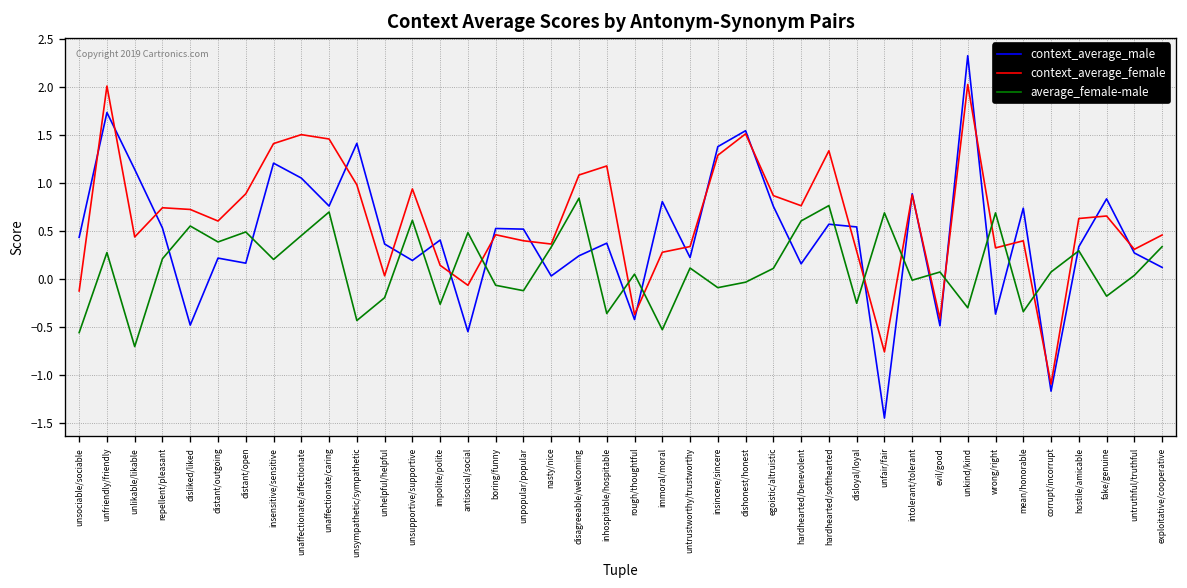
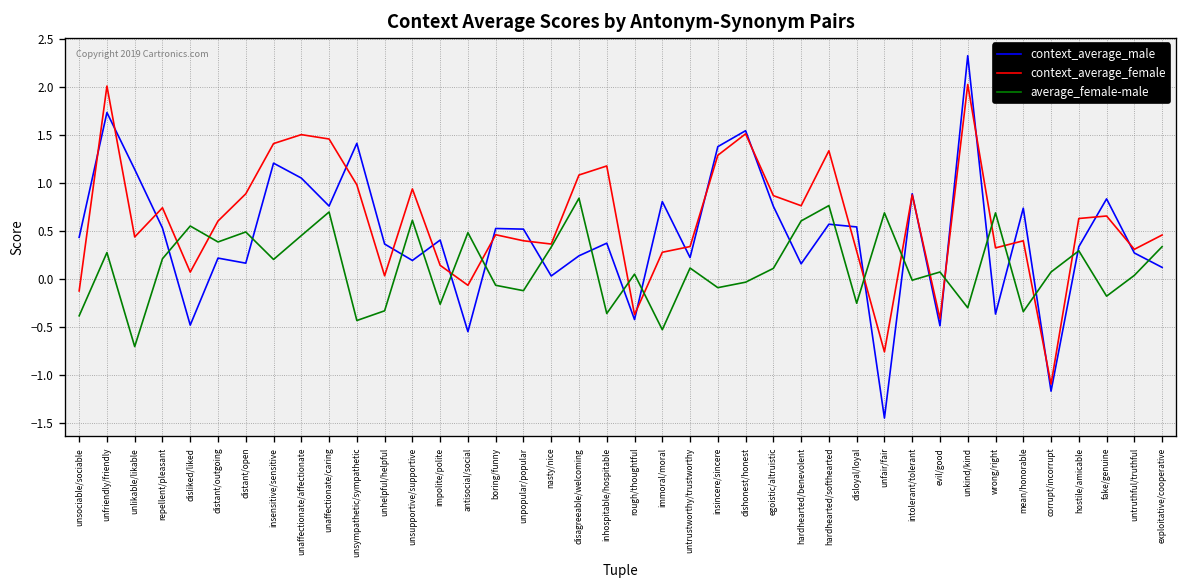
  {
    "context_average_male": {
      "unsociable/sociable": 0.4,
      "unfriendly/friendly": 1.7,
      "unlikable/likable": 1.1,
      "repellent/pleasant": 0.5,
      "disliked/liked": -0.5,
      "distant/outgoing": 0.2,
      "distant/open": 0.2,
      "insensitive/sensitive": 1.2,
      "unaffectionate/affectionate": 1.1,
      "unaffectionate/caring": 0.8,
      "unsympathetic/sympathetic": 1.4,
      "unhelpful/helpful": 0.4,
      "unsupportive/supportive": 0.2,
      "impolite/polite": 0.4,
      "antisocial/social": -0.5,
      "boring/funny": 0.5,
      "unpopular/popular": 0.5,
      "nasty/nice": 0.0,
      "disagreeable/welcoming": 0.2,
      "inhospitable/hospitable": 0.4,
      "rough/thoughtful": -0.4,
      "immoral/moral": 0.8,
      "untrustworthy/trustworthy": 0.2,
      "insincere/sincere": 1.4,
      "dishonest/honest": 1.5,
      "egoistic/altruistic": 0.8,
      "hardhearted/benevolent": 0.2,
      "hardhearted/softhearted": 0.6,
      "disloyal/loyal": 0.5,
      "unfair/fair": -1.4,
      "evil/good": -0.5,
      "unkind/kind": 2.3,
      "wrong/right": -0.4,
      "mean/honorable": 0.7,
      "corrupt/incorrupt": -1.2,
      "hostile/amicable": 0.3,
      "fake/genuine": 0.8,
      "untruthful/truthful": 0.3,
      "exploitative/cooperative": 0.1
    },
    "context_average_female": {
      "unsociable/sociable": -0.1,
      "unlikable/likable": 0.4,
      "repellent/pleasant": 0.7,
-     "disliked/liked": 0.7,
+     "disliked/liked": 0.1,
      "distant/outgoing": 0.6,
      "distant/open": 0.9,
      "insensitive/sensitive": 1.4,
      "unaffectionate/affectionate": 1.5,
      "unaffectionate/caring": 1.5,
      "unsympathetic/sympathetic": 1.0,
      "unhelpful/helpful": 0.0,
      "unsupportive/supportive": 0.9,
      "impolite/polite": 0.1,
      "antisocial/social": -0.1,
      "boring/funny": 0.5,
      "unpopular/popular": 0.4,
      "disagreeable/welcoming": 1.1,
      "inhospitable/hospitable": 1.2,
      "rough/thoughtful": -0.4,
      "immoral/moral": 0.3,
      "untrustworthy/trustworthy": 0.3,
      "insincere/sincere": 1.3,
      "dishonest/honest": 1.5,
      "egoistic/altruistic": 0.9,
      "hardhearted/benevolent": 0.8,
      "hardhearted/softhearted": 1.3,
      "disloyal/loyal": 0.3,
      "unfair/fair": -0.8,
      "evil/good": -0.4,
      "unkind/kind": 2.0,
      "wrong/right": 0.3,
      "mean/honorable": 0.4,
      "corrupt/incorrupt": -1.1,
      "hostile/amicable": 0.6,
      "fake/genuine": 0.7,
      "untruthful/truthful": 0.3,
      "exploitative/cooperative": 0.5
    },
    "average_female-male": {
-     "unsociable/sociable": -0.6,
+     "unsociable/sociable": -0.4,
      "unfriendly/friendly": 0.3,
      "unlikable/likable": -0.7,
      "repellent/pleasant": 0.2,
      "disliked/liked": 0.6,
      "distant/outgoing": 0.4,
      "distant/open": 0.5,
      "insensitive/sensitive": 0.2,
      "unaffectionate/affectionate": 0.5,
      "unaffectionate/caring": 0.7,
      "unsympathetic/sympathetic": -0.4,
-     "unhelpful/helpful": -0.2,
+     "unhelpful/helpful": -0.3,
      "unsupportive/supportive": 0.6,
      "impolite/polite": -0.3,
      "antisocial/social": 0.5,
      "boring/funny": -0.1,
      "unpopular/popular": -0.1,
      "disagreeable/welcoming": 0.8,
      "inhospitable/hospitable": -0.4,
      "rough/thoughtful": 0.1,
      "immoral/moral": -0.5,
      "untrustworthy/trustworthy": 0.1,
      "insincere/sincere": -0.1,
      "dishonest/honest": 0.0,
      "egoistic/altruistic": 0.1,
      "hardhearted/benevolent": 0.6,
      "hardhearted/softhearted": 0.8,
      "disloyal/loyal": -0.3,
      "unfair/fair": 0.7,
      "intolerant/tolerant": 0.0,
      "evil/good": 0.1,
      "unkind/kind": -0.3,
      "wrong/right": 0.7,
      "mean/honorable": -0.3,
      "corrupt/incorrupt": 0.1,
      "hostile/amicable": 0.3,
      "fake/genuine": -0.2,
      "untruthful/truthful": 0.0,
      "exploitative/cooperative": 0.3
    }
  }
